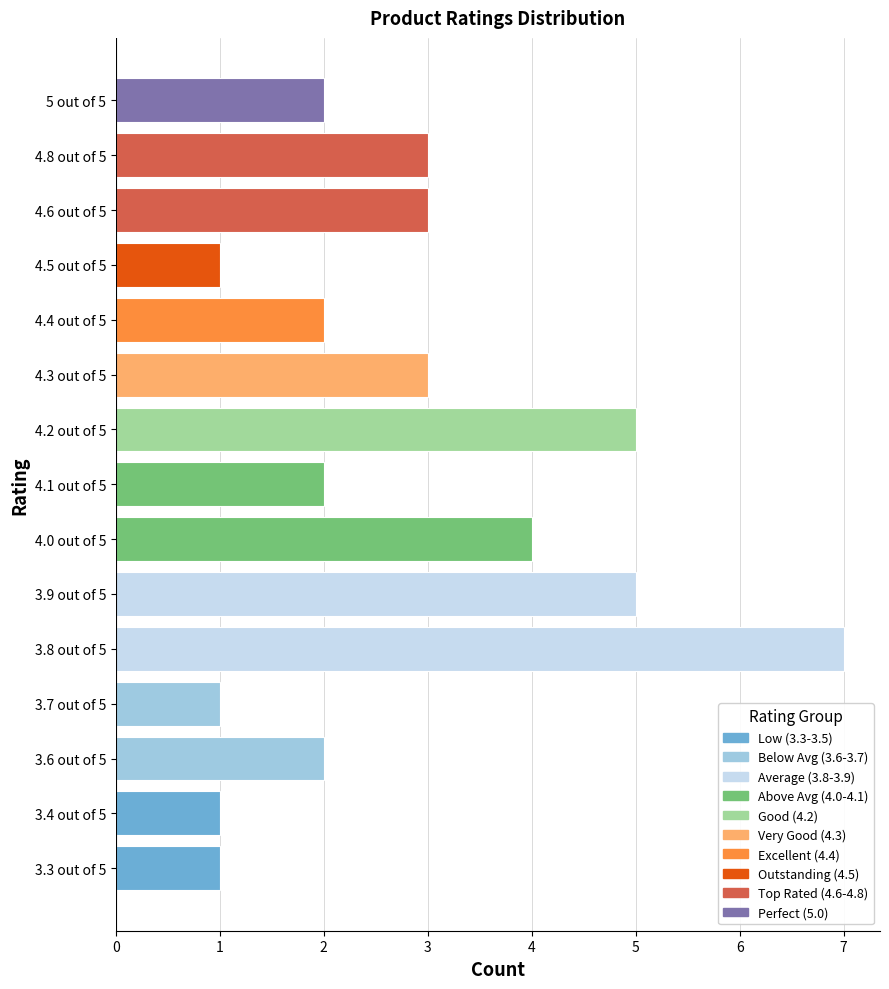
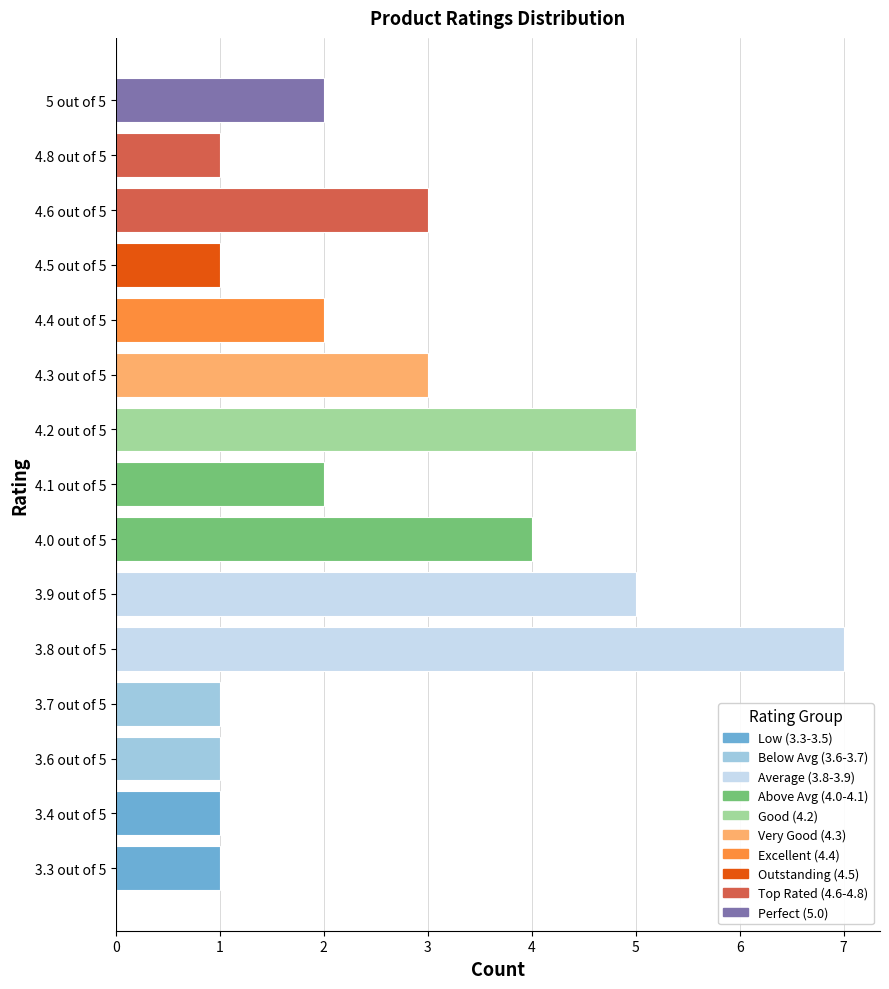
  {
    "5 out of 5": 2,
-   "4.8 out of 5": 3,
+   "4.8 out of 5": 1,
    "4.6 out of 5": 3,
    "4.5 out of 5": 1,
    "4.4 out of 5": 2,
    "4.3 out of 5": 3,
    "4.2 out of 5": 5,
    "4.1 out of 5": 2,
    "4.0 out of 5": 4,
    "3.9 out of 5": 5,
    "3.8 out of 5": 7,
    "3.7 out of 5": 1,
-   "3.6 out of 5": 2,
+   "3.6 out of 5": 1,
    "3.4 out of 5": 1,
    "3.3 out of 5": 1
  }
